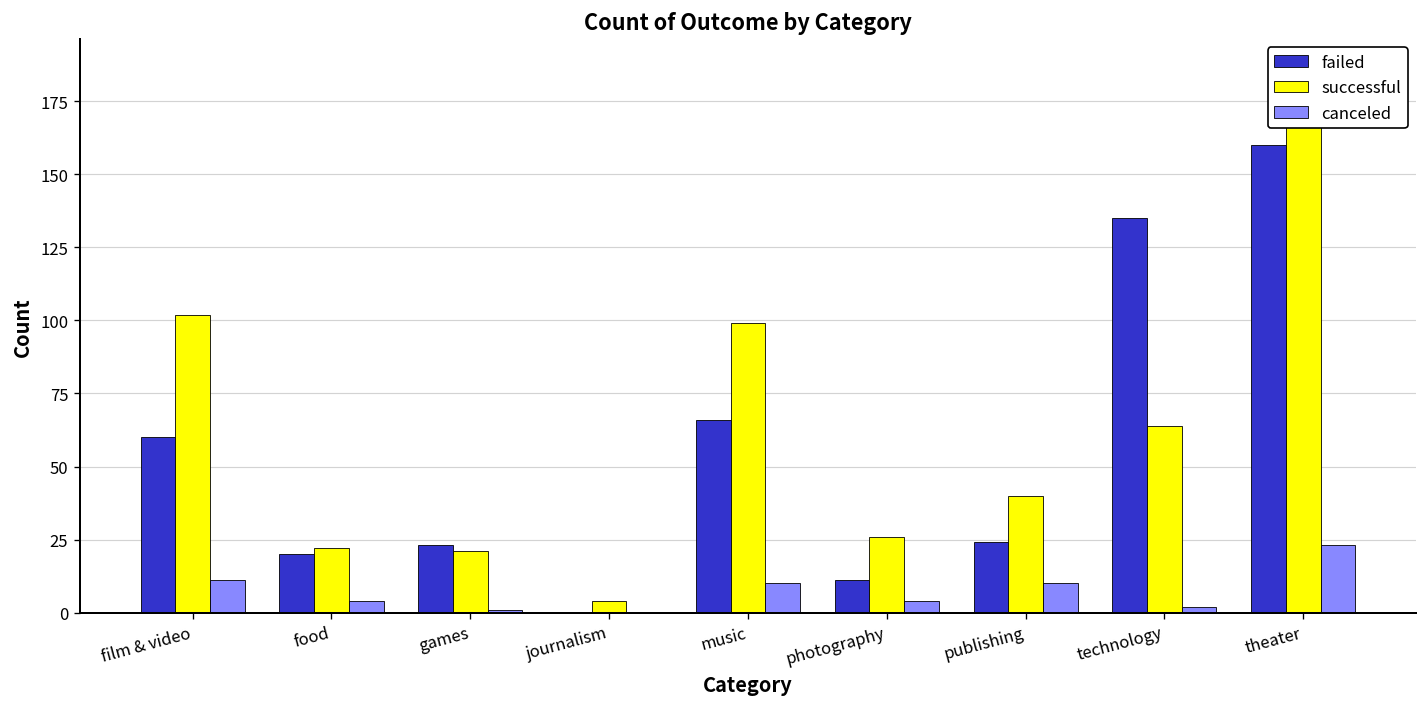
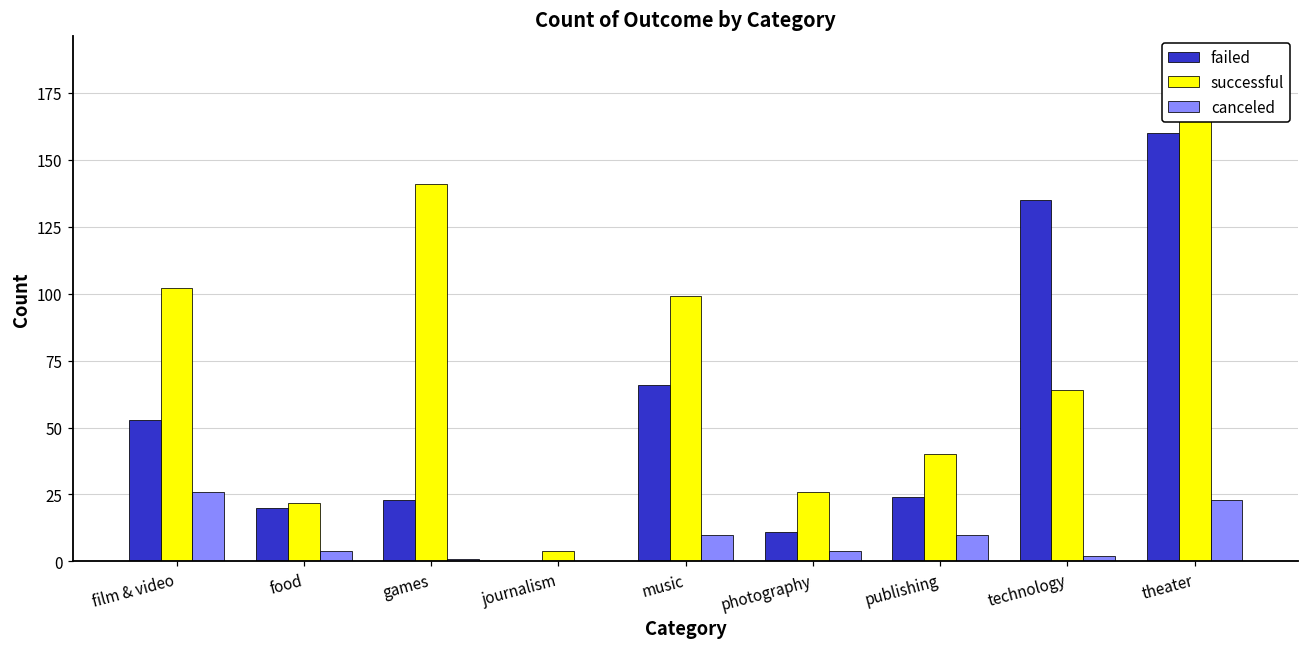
  {
    "failed": {
-     "film & video": 60,
+     "film & video": 53,
      "food": 20,
      "games": 23,
      "journalism": 0,
      "music": 66,
      "photography": 11,
      "publishing": 24,
      "technology": 135,
      "theater": 160
    },
    "successful": {
      "film & video": 102,
      "food": 22,
-     "games": 21,
+     "games": 141,
      "journalism": 4,
      "music": 99,
      "photography": 26,
      "publishing": 40,
      "technology": 64
    },
    "canceled": {
-     "film & video": 11,
+     "film & video": 26,
      "food": 4,
      "journalism": 0,
      "music": 10,
      "photography": 4,
      "publishing": 10,
      "technology": 2,
      "theater": 23
    }
  }
